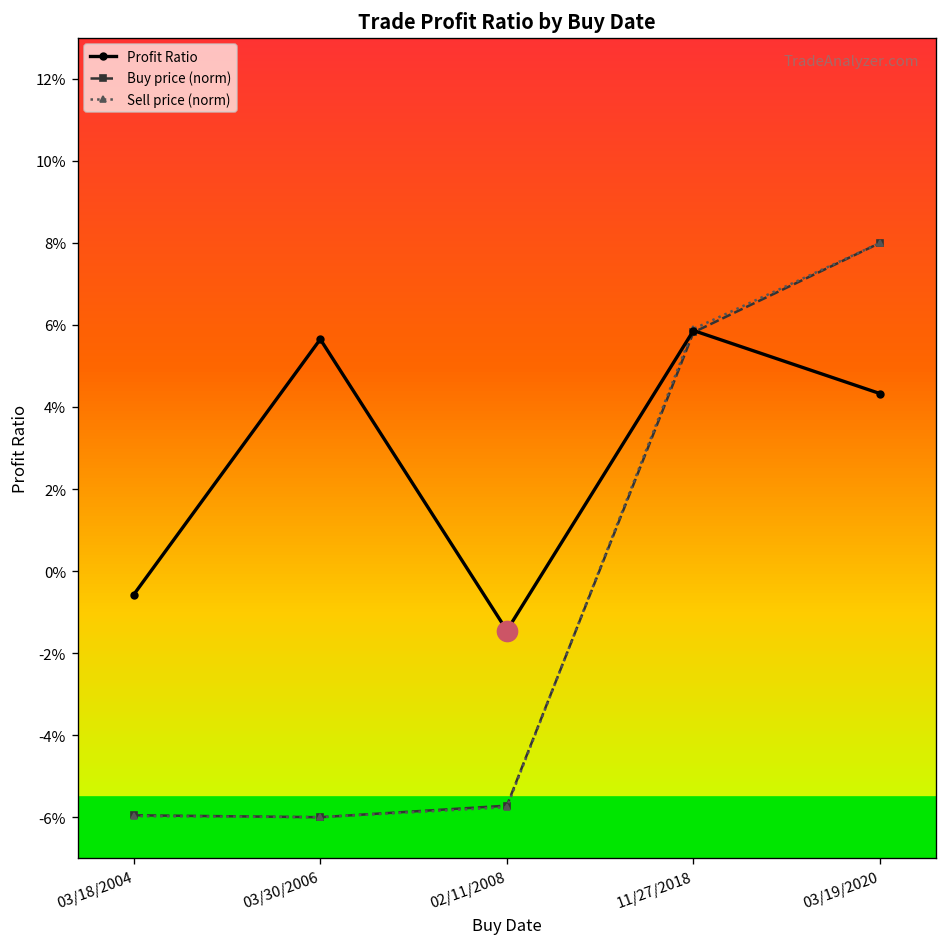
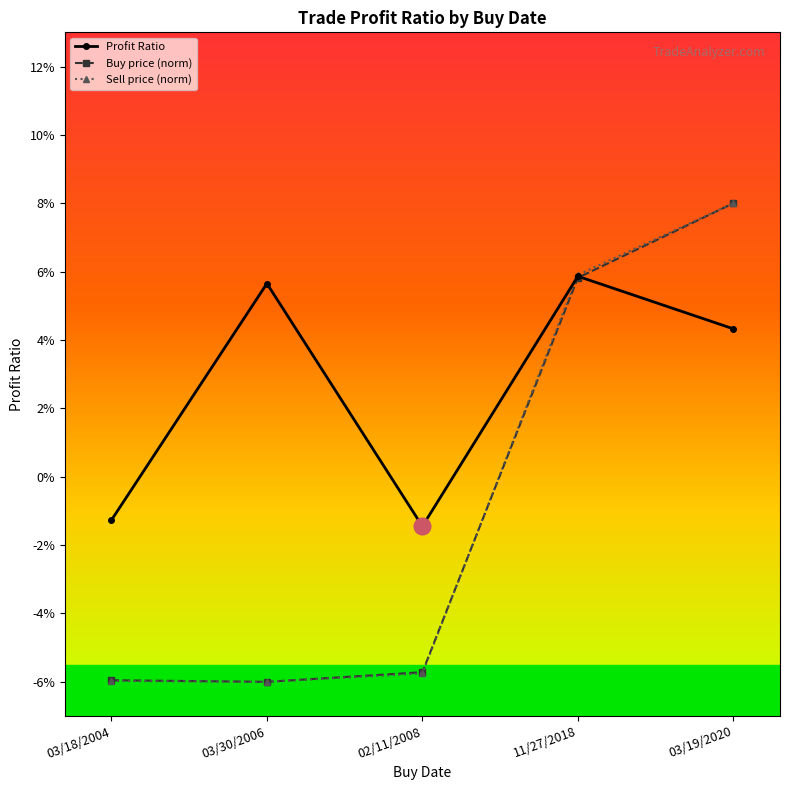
  {
    "Profit Ratio": {
-     "03/18/2004": "-0.6%",
+     "03/18/2004": "-1.3%",
      "03/30/2006": "5.7%",
      "03/19/2020": "4.3%"
    }
  }
